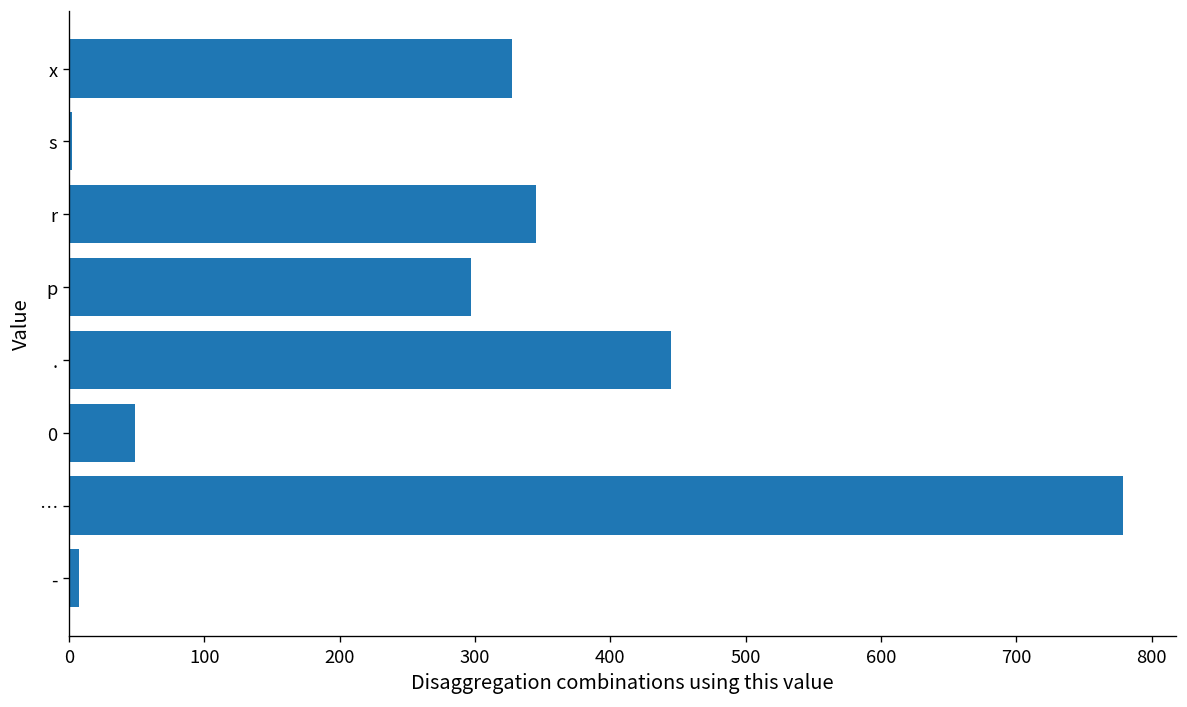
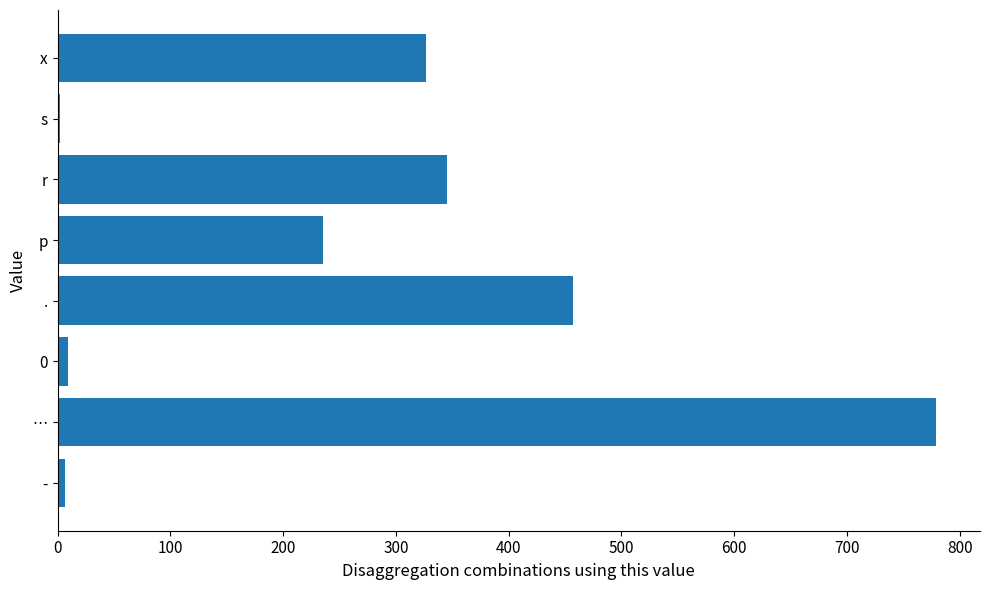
  {
    "x": 327,
    "r": 345,
-   "p": 297,
-   ".": 445,
-   "0": 49,
+   "p": 235,
+   ".": 457,
+   "0": 9,
    "…": 779,
    "-": 7
  }
